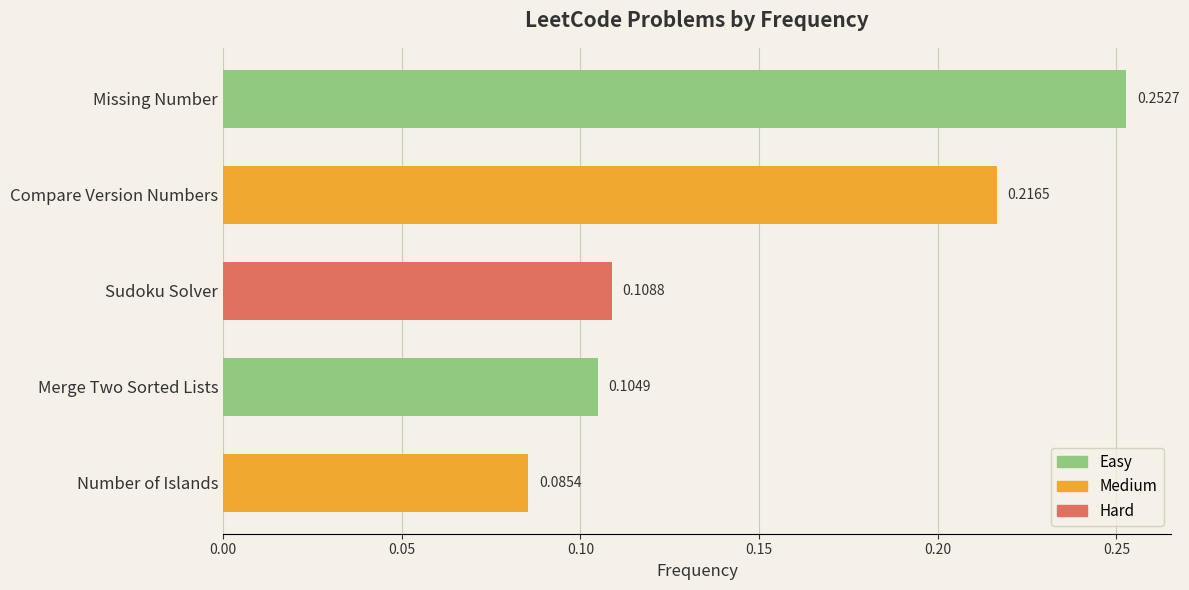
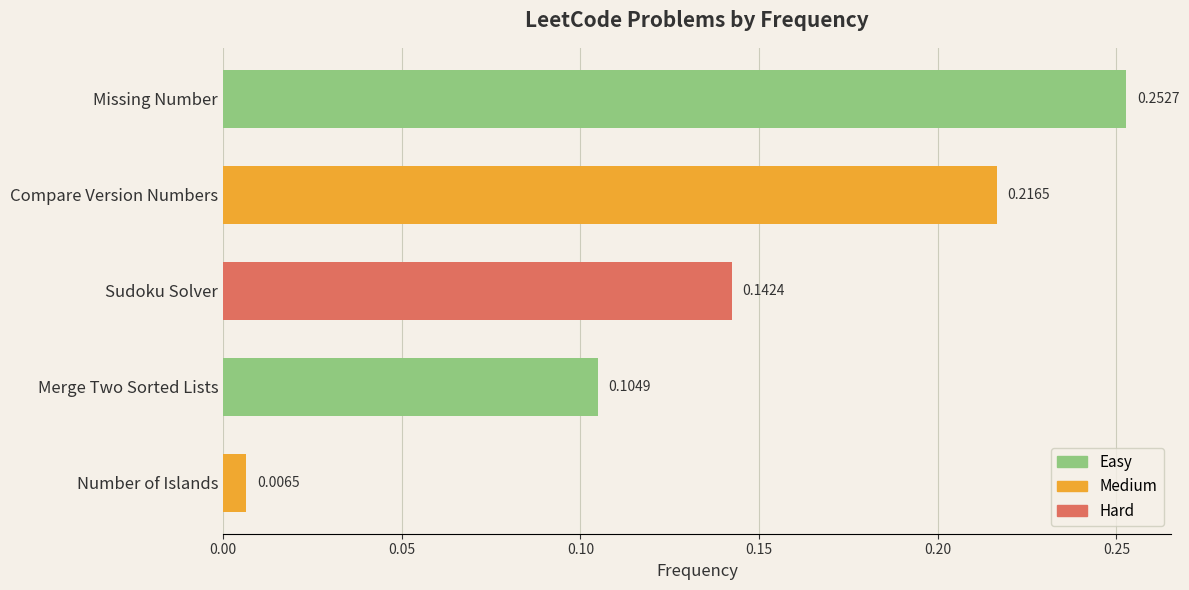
  {
    "Missing Number": 0.2527,
    "Compare Version Numbers": 0.2165,
-   "Sudoku Solver": 0.1088,
+   "Sudoku Solver": 0.1424,
    "Merge Two Sorted Lists": 0.1049,
-   "Number of Islands": 0.0854
+   "Number of Islands": 0.0065
  }
